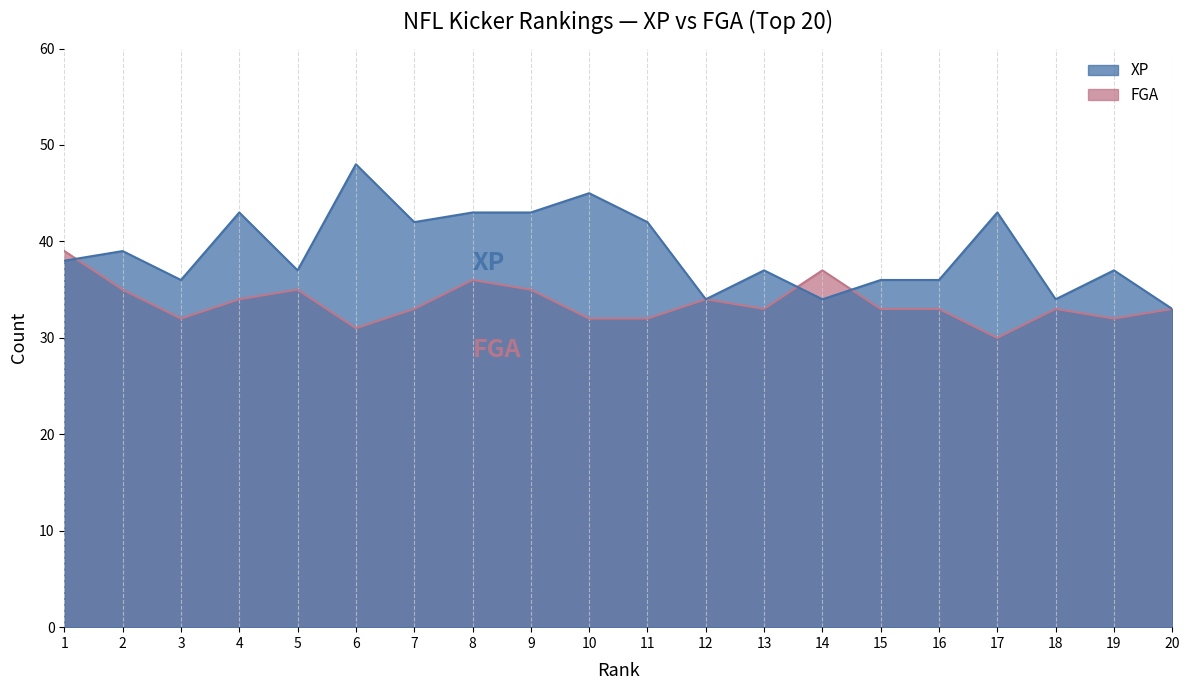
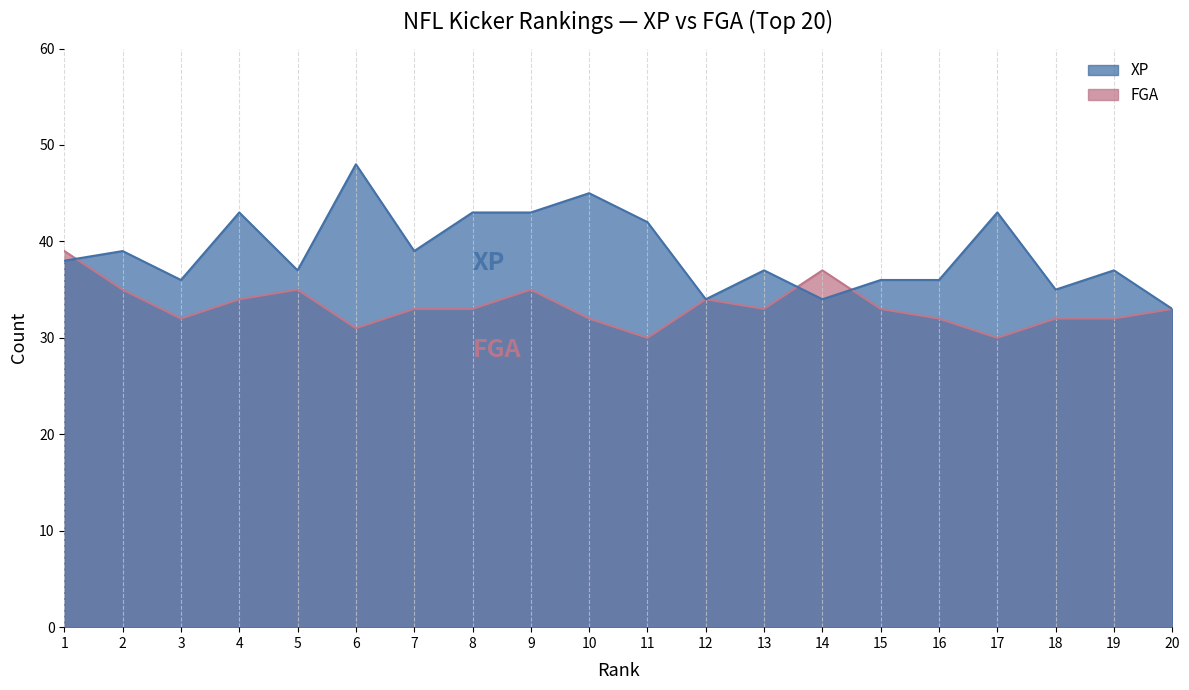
  {
    "FGA": {
      "1": 39,
      "2": 35,
      "3": 32,
      "4": 34,
      "5": 35,
      "6": 31,
      "7": 33,
-     "8": 36,
+     "8": 33,
      "9": 35,
      "10": 32,
-     "11": 32,
+     "11": 30,
      "13": 33,
      "14": 37,
      "15": 33,
-     "16": 33,
+     "16": 32,
      "17": 30,
-     "18": 33,
+     "18": 32,
      "19": 32
    },
    "XP": {
      "1": 38,
      "2": 39,
      "3": 36,
      "4": 43,
      "5": 37,
      "6": 48,
-     "7": 42,
+     "7": 39,
      "8": 43,
      "9": 43,
      "10": 45,
      "11": 42,
      "13": 37,
      "14": 34,
      "15": 36,
      "16": 36,
      "17": 43,
-     "18": 34,
+     "18": 35,
      "19": 37
    }
  }
